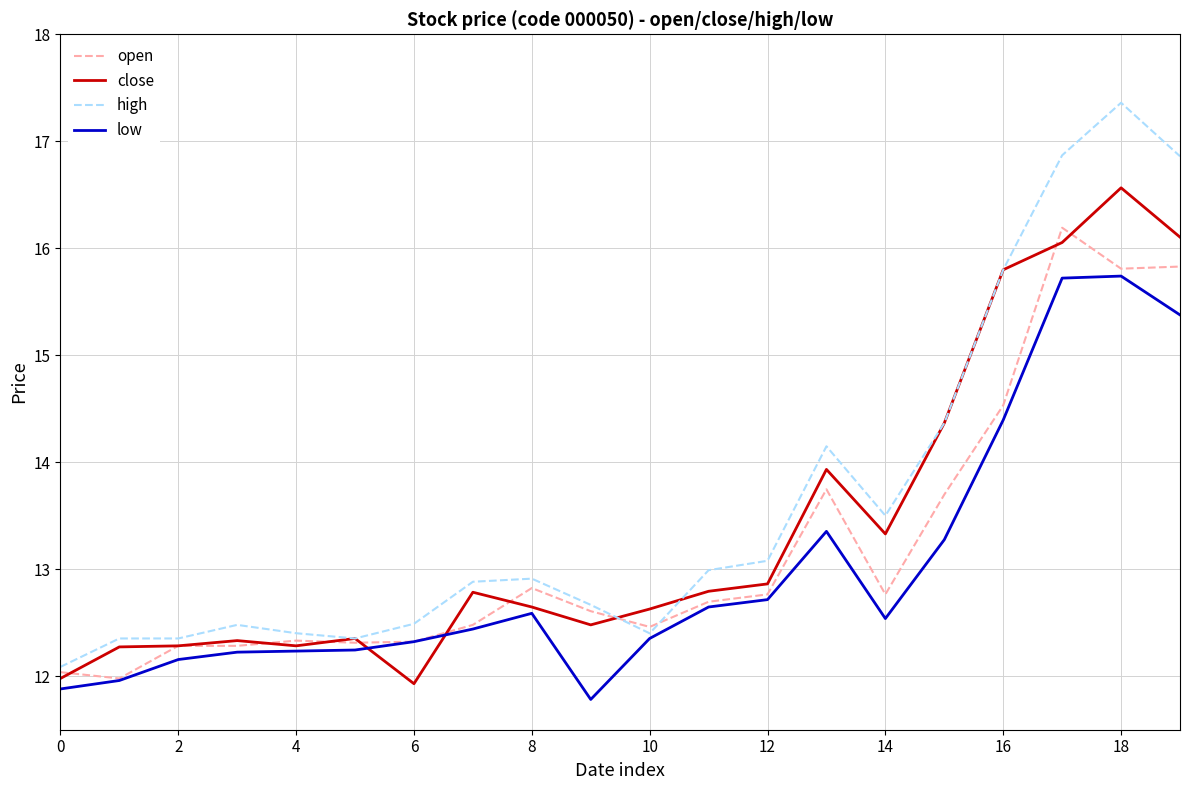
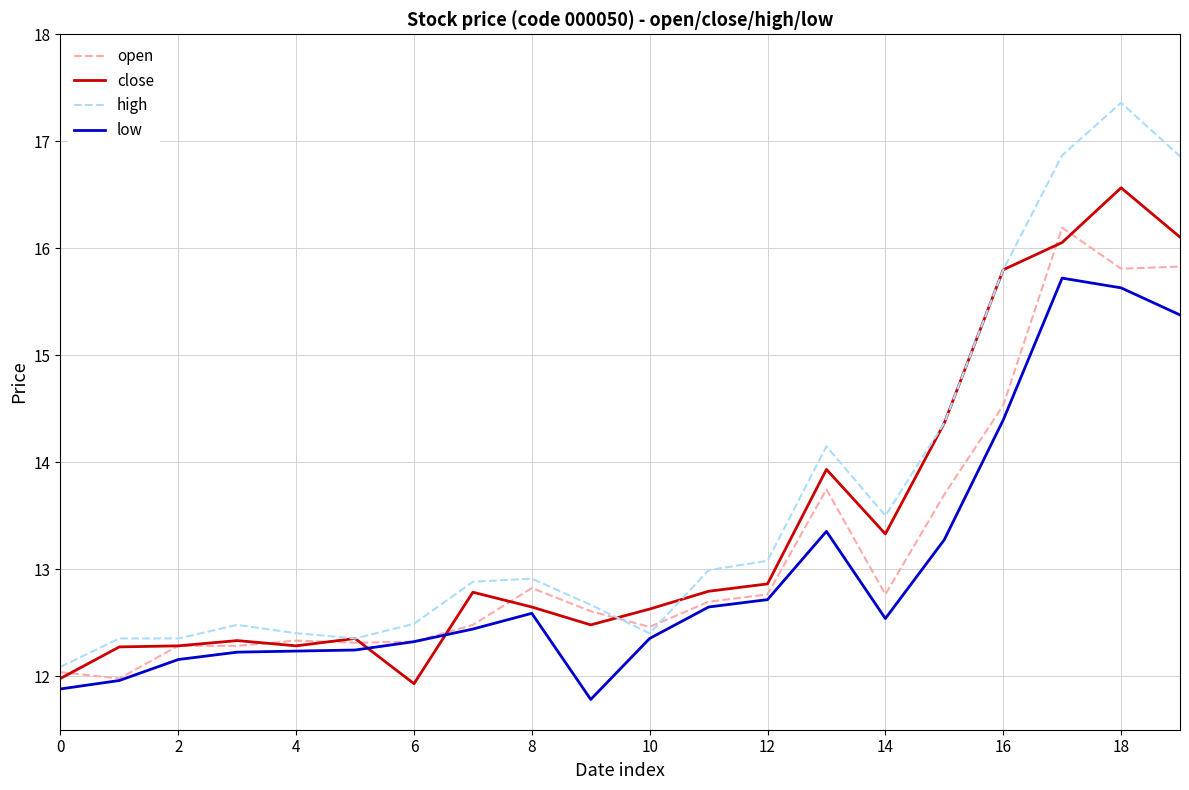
  {
    "open": {
      "0": 12.04,
      "4": 12.33,
      "8": 12.82,
      "10": 12.46,
      "12": 12.77,
      "14": 12.77,
      "16": 14.53,
      "18": 15.81
    },
    "close": {
      "0": 11.98,
      "4": 12.28,
      "6": 11.93,
      "8": 12.65,
      "10": 12.63,
      "12": 12.86,
      "14": 13.33,
      "18": 16.57
    },
    "high": {
      "0": 12.09,
      "2": 12.35,
      "4": 12.40,
      "6": 12.49,
      "8": 12.91,
      "10": 12.40,
      "12": 13.08,
      "14": 13.50,
      "18": 17.36
    },
    "low": {
      "0": 11.88,
      "2": 12.16,
      "4": 12.24,
      "8": 12.59,
      "10": 12.35,
      "12": 12.72,
      "14": 12.54,
      "16": 14.40,
-     "18": 15.74
+     "18": 15.63
    }
  }
